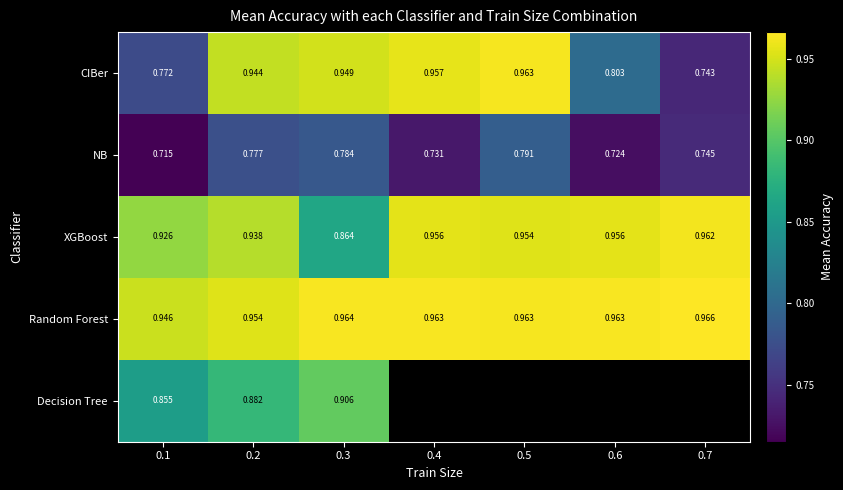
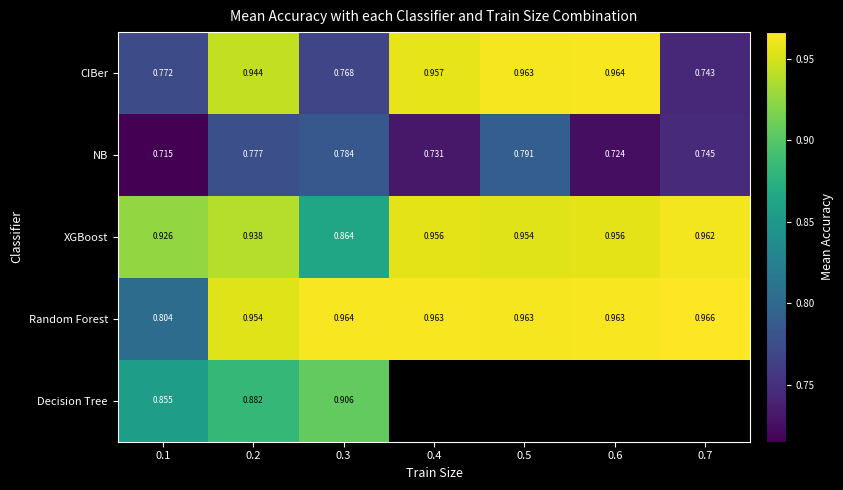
  {
    "CIBer": {
      "0.1": 0.772,
      "0.2": 0.944,
-     "0.3": 0.949,
+     "0.3": 0.768,
      "0.4": 0.957,
      "0.5": 0.963,
-     "0.6": 0.803,
+     "0.6": 0.964,
      "0.7": 0.743
    },
    "NB": {
      "0.1": 0.715,
      "0.2": 0.777,
      "0.3": 0.784,
      "0.4": 0.731,
      "0.5": 0.791,
      "0.6": 0.724,
      "0.7": 0.745
    },
    "XGBoost": {
      "0.1": 0.926,
      "0.2": 0.938,
      "0.3": 0.864,
      "0.4": 0.956,
      "0.5": 0.954,
      "0.6": 0.956,
      "0.7": 0.962
    },
    "Random Forest": {
-     "0.1": 0.946,
+     "0.1": 0.804,
      "0.2": 0.954,
      "0.3": 0.964,
      "0.4": 0.963,
      "0.5": 0.963,
      "0.6": 0.963,
      "0.7": 0.966
    },
    "Decision Tree": {
      "0.1": 0.855,
      "0.2": 0.882,
      "0.3": 0.906
    }
  }
